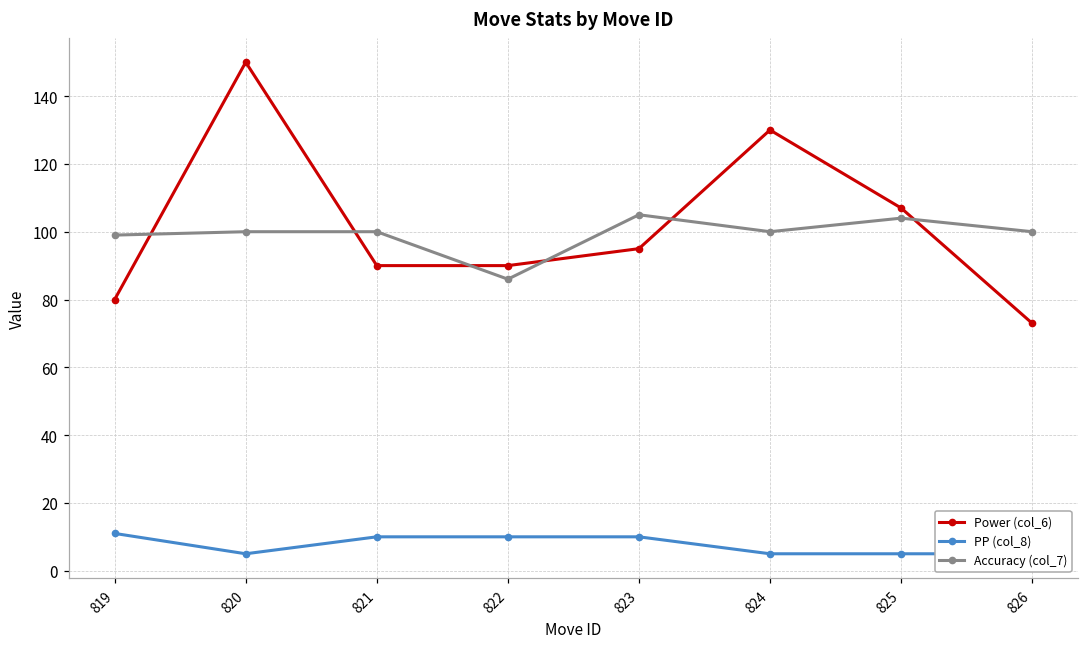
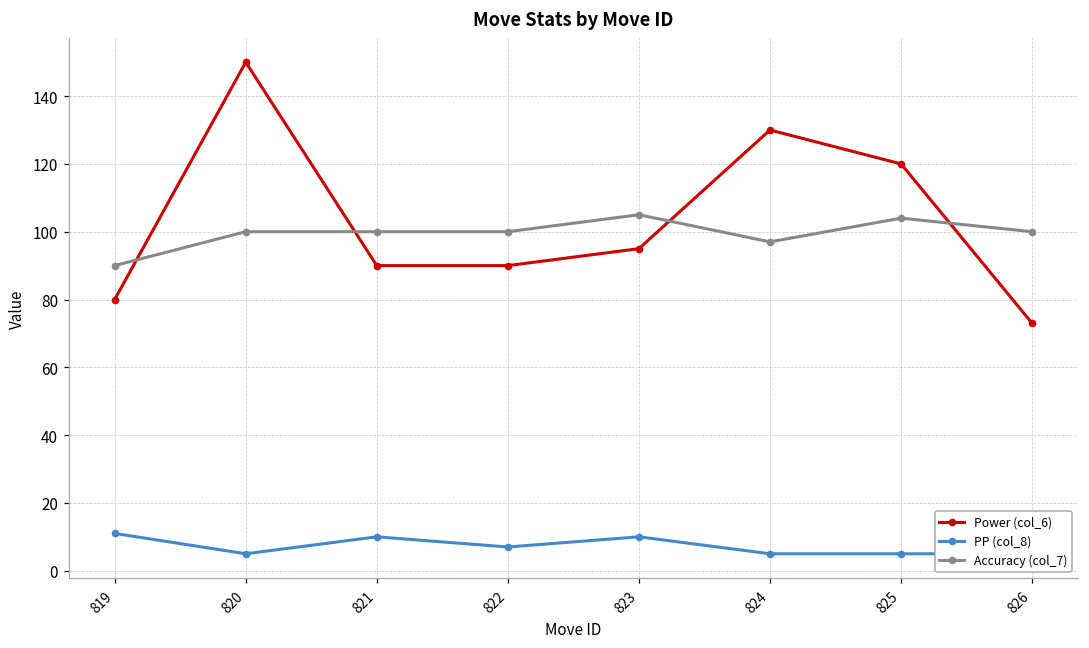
  {
    "Power (col_6)": {
      "819": 80,
      "820": 150,
      "821": 90,
      "822": 90,
      "823": 95,
      "824": 130,
-     "825": 107,
+     "825": 120,
      "826": 73
    },
    "PP (col_8)": {
      "819": 11,
      "820": 5,
      "821": 10,
-     "822": 10,
+     "822": 7,
      "823": 10,
      "824": 5,
      "825": 5
    },
    "Accuracy (col_7)": {
-     "819": 99,
+     "819": 90,
      "820": 100,
      "821": 100,
-     "822": 86,
+     "822": 100,
      "823": 105,
-     "824": 100,
+     "824": 97,
      "825": 104,
      "826": 100
    }
  }
